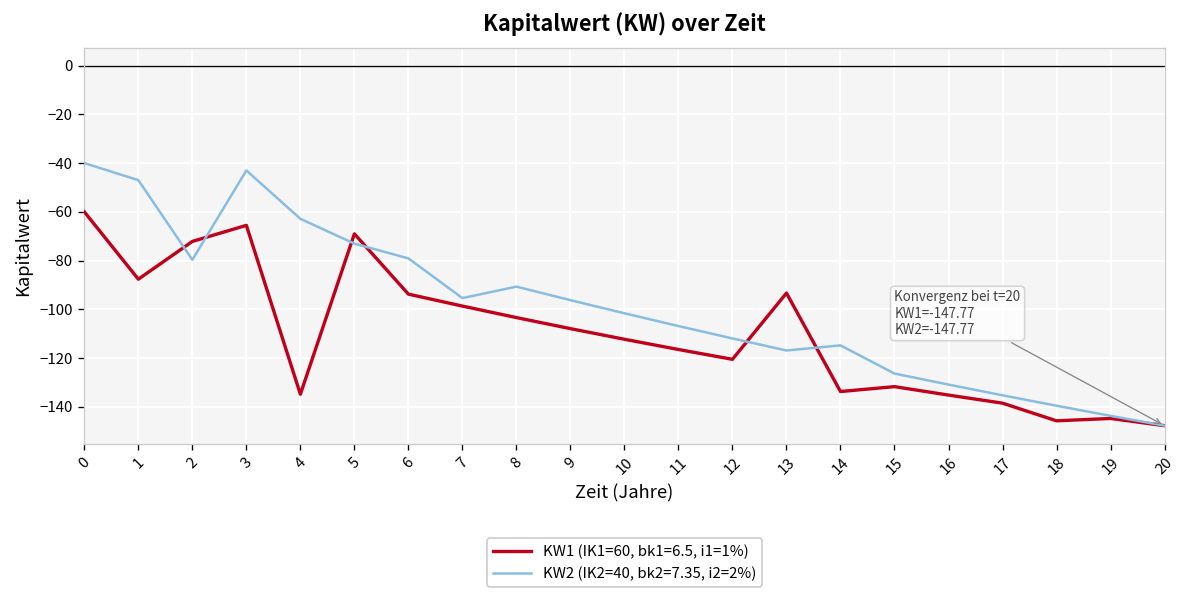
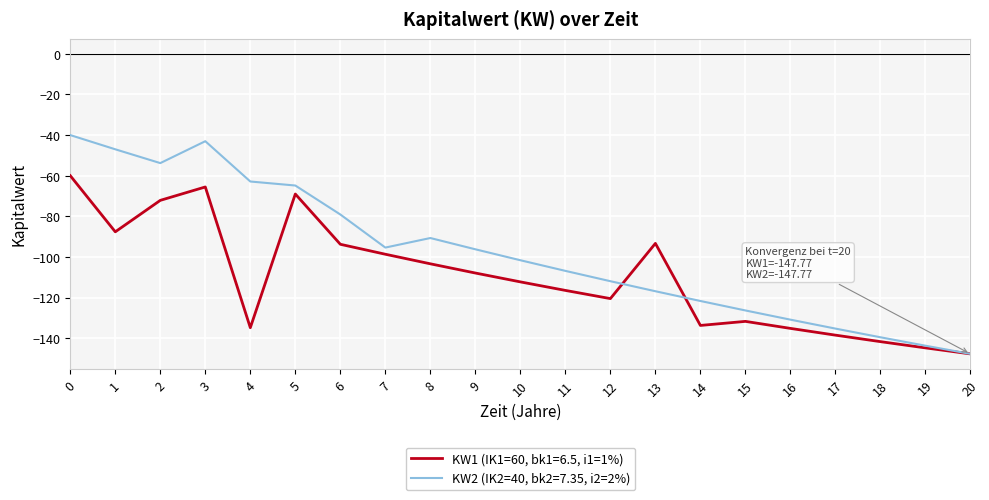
  {
    "KW1 (IK1=60, bk1=6.5, i1=1%)": {
      "0": -60,
      "1": -88,
      "2": -72,
      "3": -66,
      "4": -135,
      "5": -69,
      "6": -94,
      "7": -99,
      "8": -103,
      "9": -108,
      "10": -112,
      "11": -116,
      "12": -121,
      "13": -93,
      "14": -134,
-     "18": -146
+     "18": -142
    },
    "KW2 (IK2=40, bk2=7.35, i2=2%)": {
      "0": -40,
      "1": -47,
-     "2": -80,
+     "2": -54,
      "3": -43,
      "4": -63,
-     "5": -73,
+     "5": -65,
      "6": -79,
      "7": -95,
      "8": -91,
      "9": -96,
      "10": -102,
      "11": -107,
      "12": -112,
      "13": -117,
-     "14": -115
+     "14": -122
    }
  }
